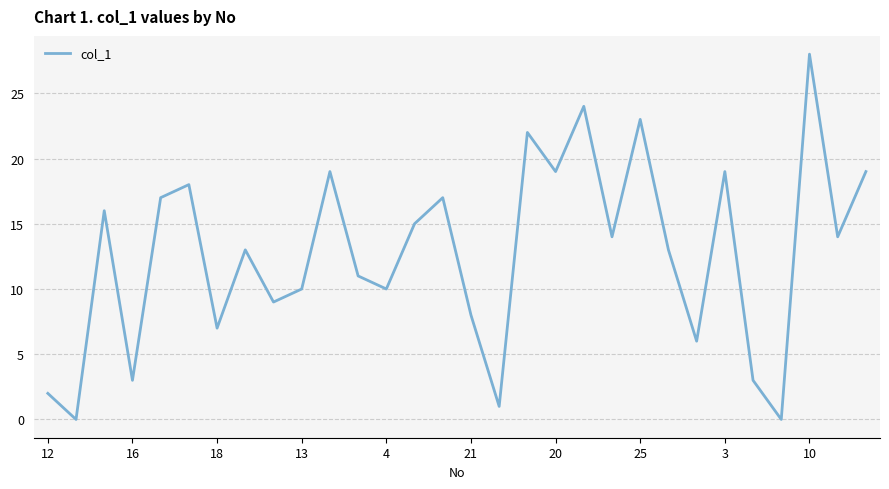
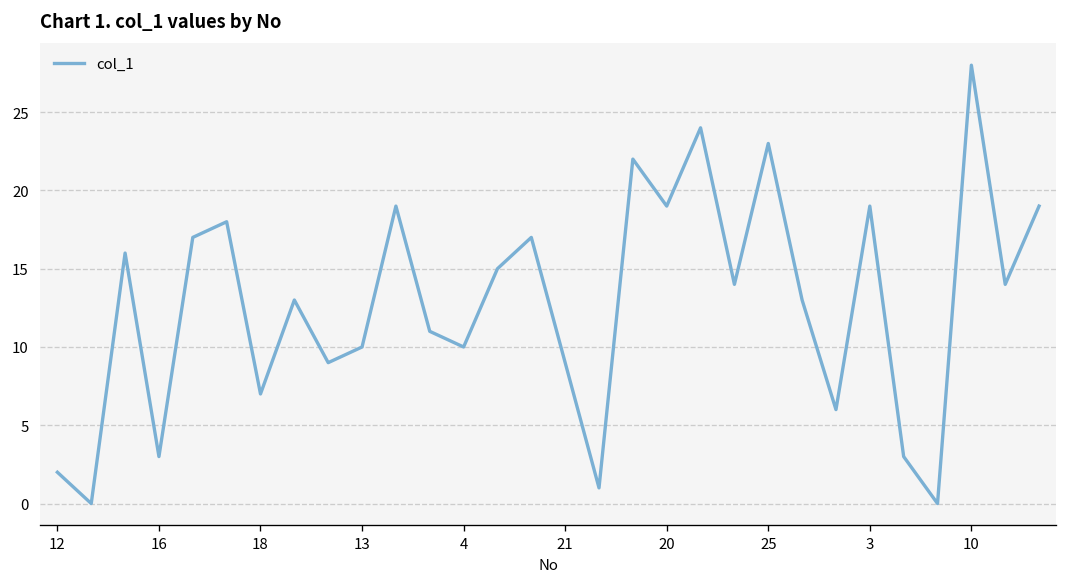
  {
    "12": 2,
    "18": 7,
-   "21": 8,
+   "21": 9,
    "3": 19
  }
